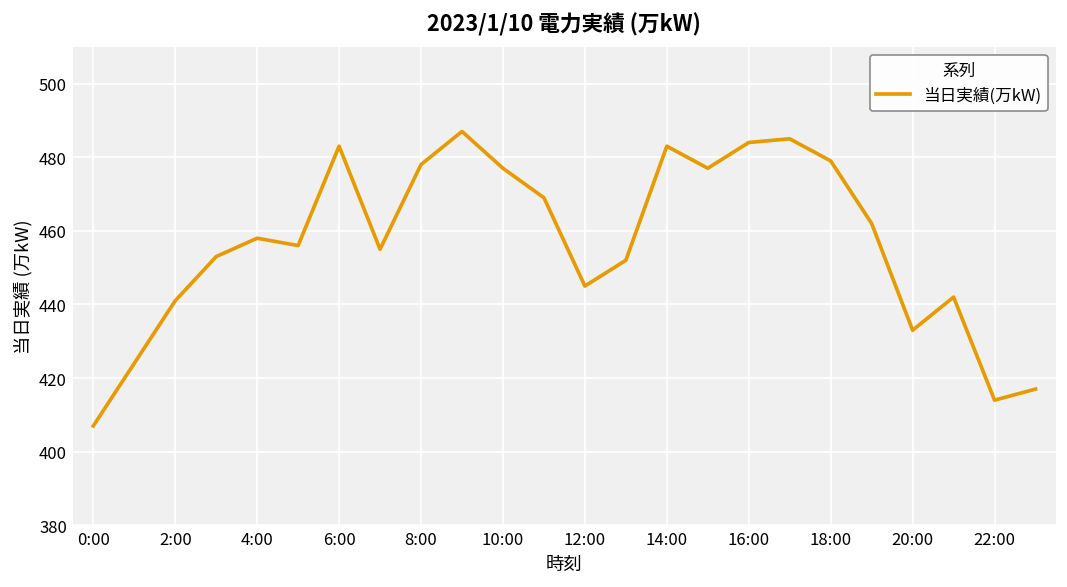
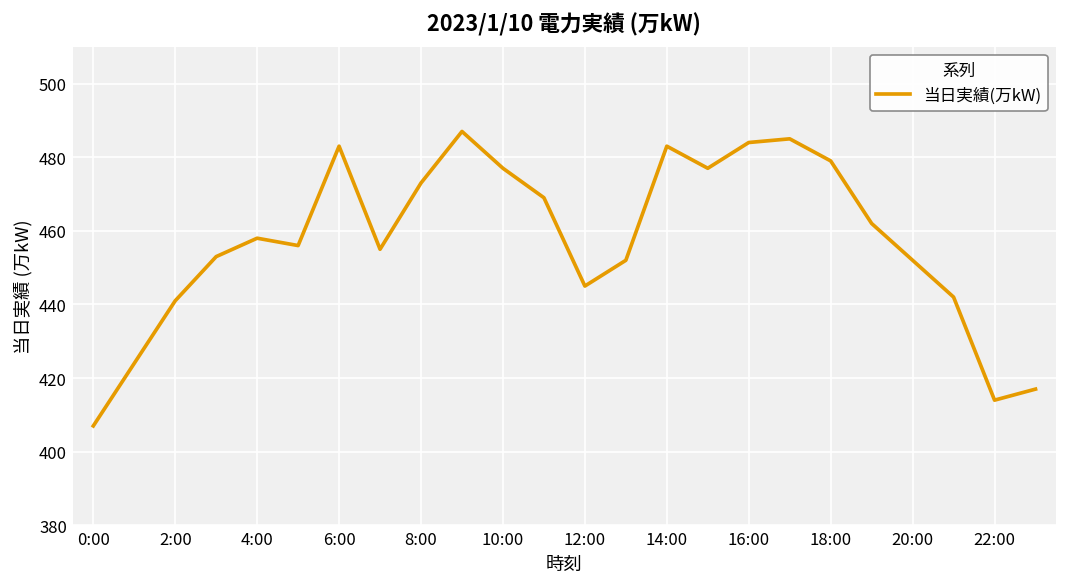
  {
    "0:00": 407,
    "2:00": 441,
    "4:00": 458,
    "6:00": 483,
-   "8:00": 478,
+   "8:00": 473,
    "10:00": 477,
    "12:00": 445,
    "14:00": 483,
    "16:00": 484,
    "18:00": 479,
-   "20:00": 433,
+   "20:00": 452,
    "22:00": 414
  }
